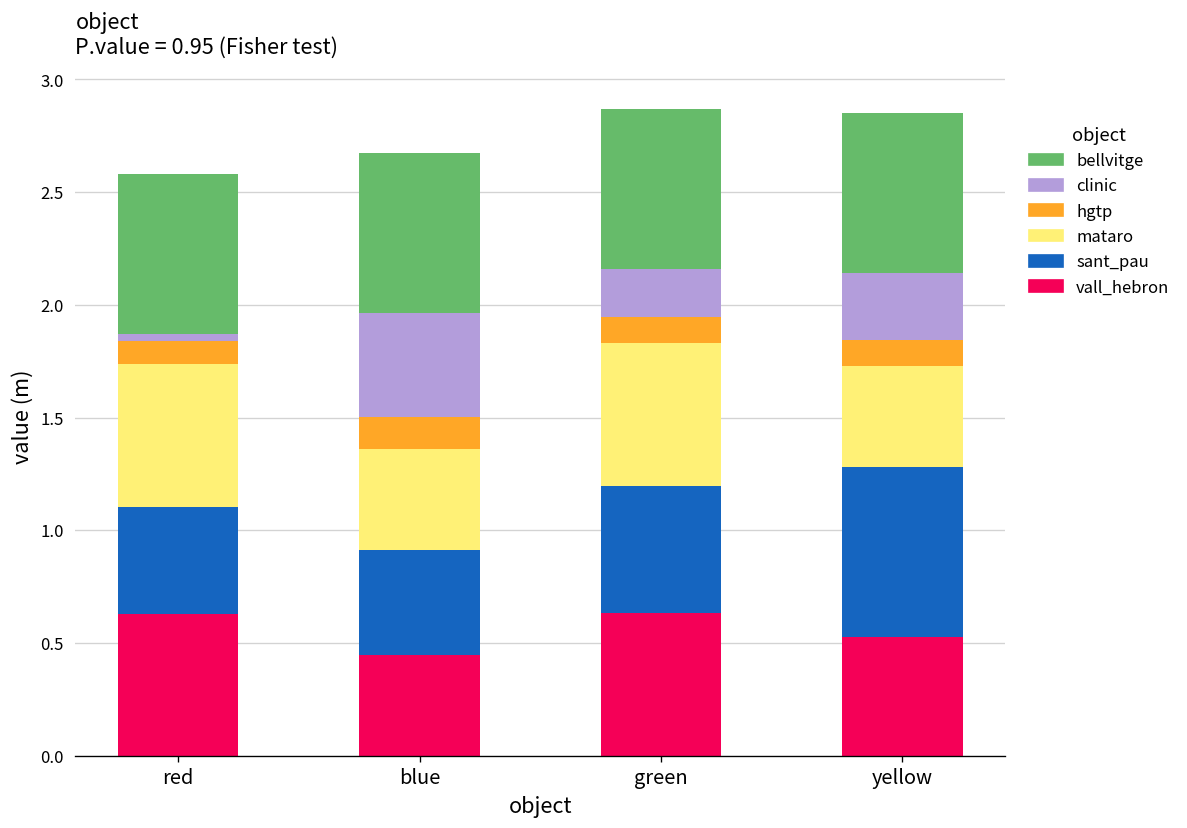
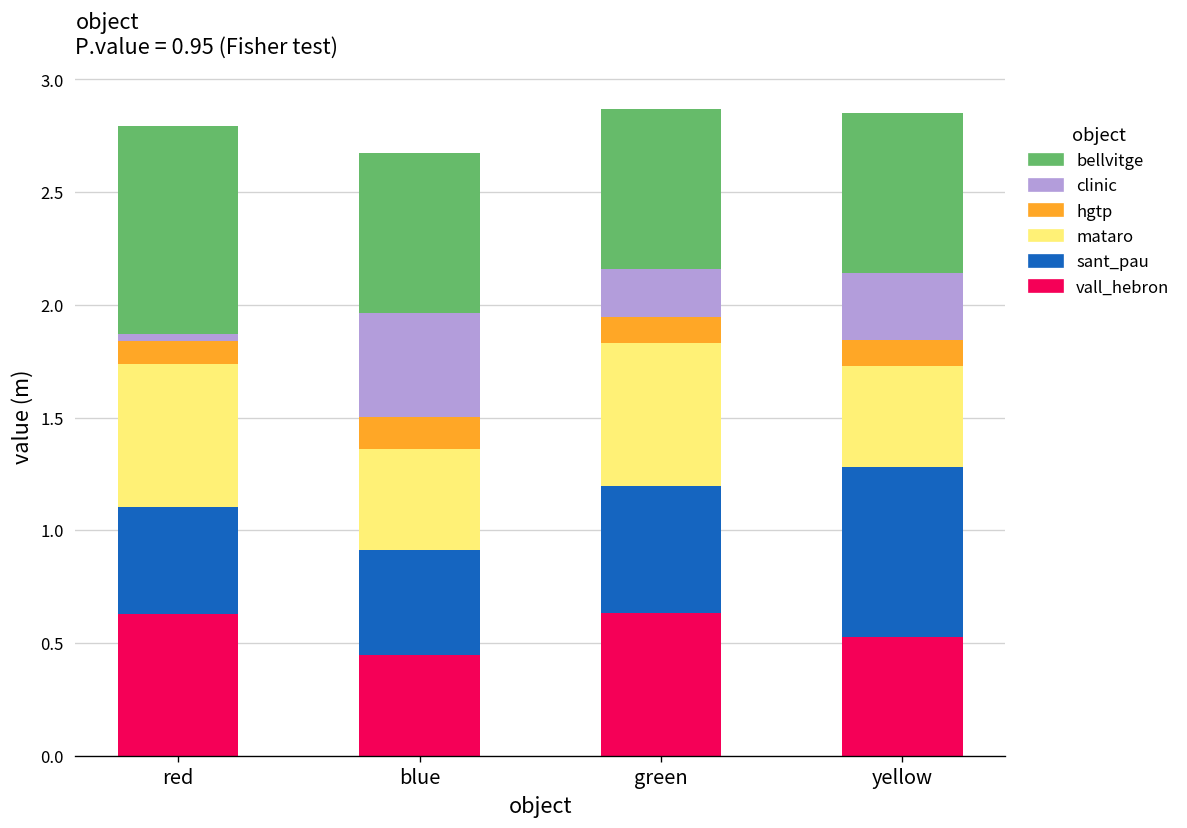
  {
    "vall_hebron": {
      "red": 0.63,
      "blue": 0.45,
      "green": 0.63,
      "yellow": 0.53
    },
    "sant_pau": {
      "red": 0.47,
      "blue": 0.47,
      "green": 0.57,
      "yellow": 0.76
    },
    "mataro": {
      "red": 0.64,
      "blue": 0.45,
      "green": 0.63,
      "yellow": 0.45
    },
    "hgtp": {
      "red": 0.10,
      "blue": 0.14,
      "green": 0.11,
      "yellow": 0.12
    },
    "clinic": {
      "red": 0.03,
      "blue": 0.46,
      "green": 0.21,
      "yellow": 0.30
    },
    "bellvitge": {
-     "red": 0.71,
+     "red": 0.92,
      "blue": 0.71,
      "green": 0.71,
      "yellow": 0.71
    }
  }
